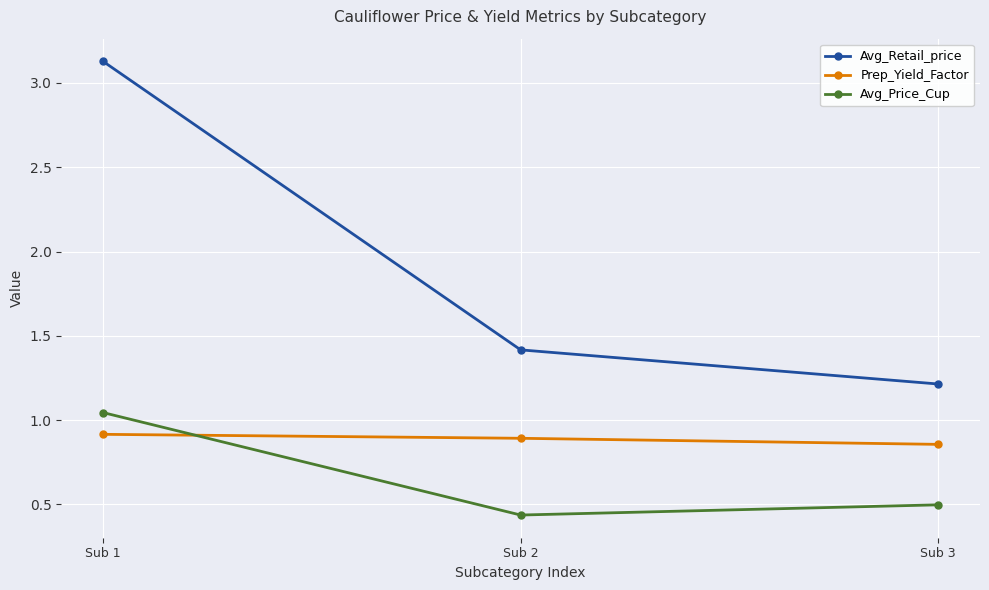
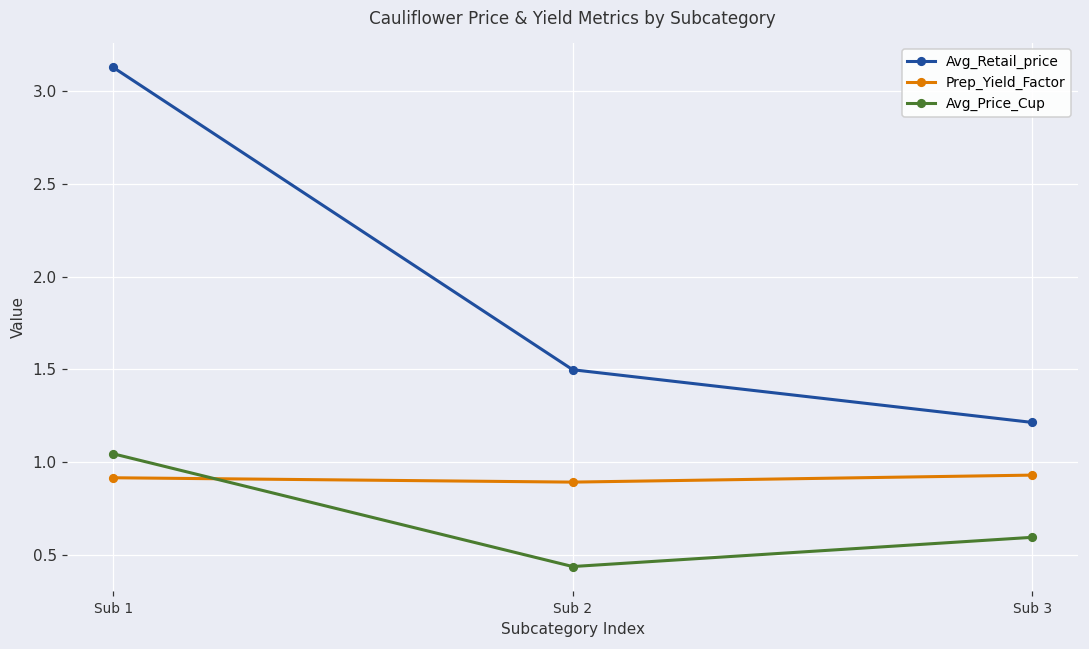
  {
    "Avg_Retail_price": {
      "Sub 1": 3.13,
-     "Sub 2": 1.42,
+     "Sub 2": 1.50,
      "Sub 3": 1.21
    },
    "Prep_Yield_Factor": {
      "Sub 1": 0.92,
      "Sub 2": 0.89,
-     "Sub 3": 0.86
+     "Sub 3": 0.93
    },
    "Avg_Price_Cup": {
      "Sub 1": 1.05,
      "Sub 2": 0.44,
-     "Sub 3": 0.50
+     "Sub 3": 0.59
    }
  }
